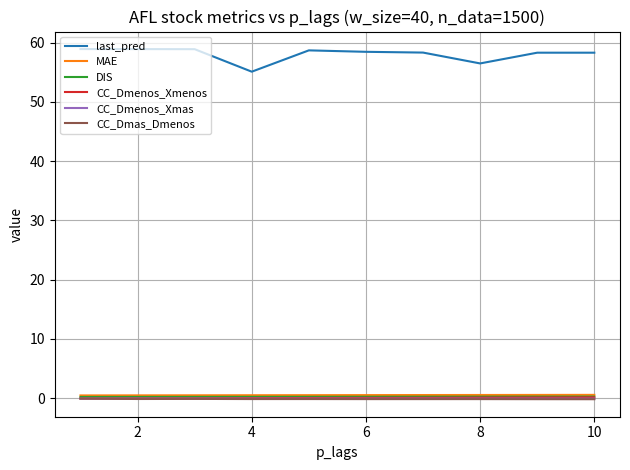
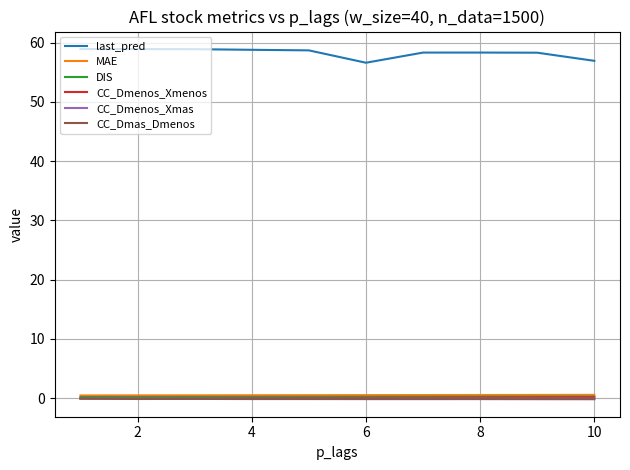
  {
    "last_pred": {
-     "4": 55,
-     "6": 58,
-     "8": 56,
-     "10": 58
+     "4": 59,
+     "6": 57,
+     "8": 58,
+     "10": 57
    }
  }
